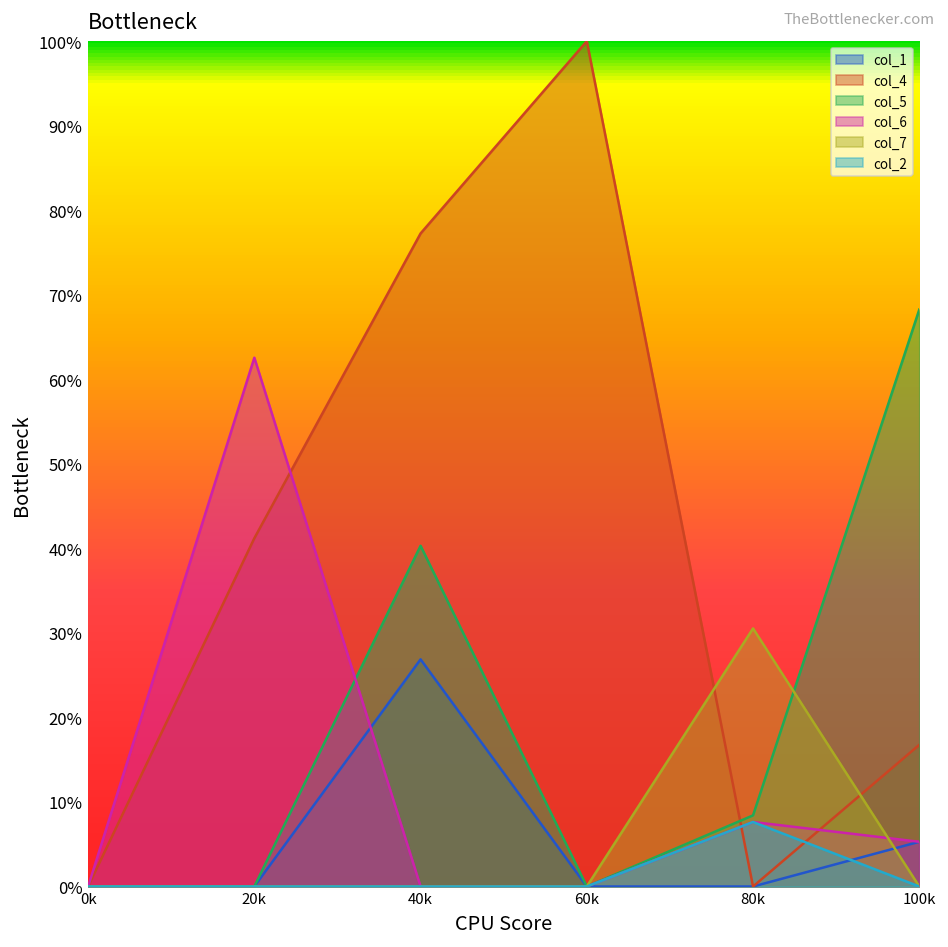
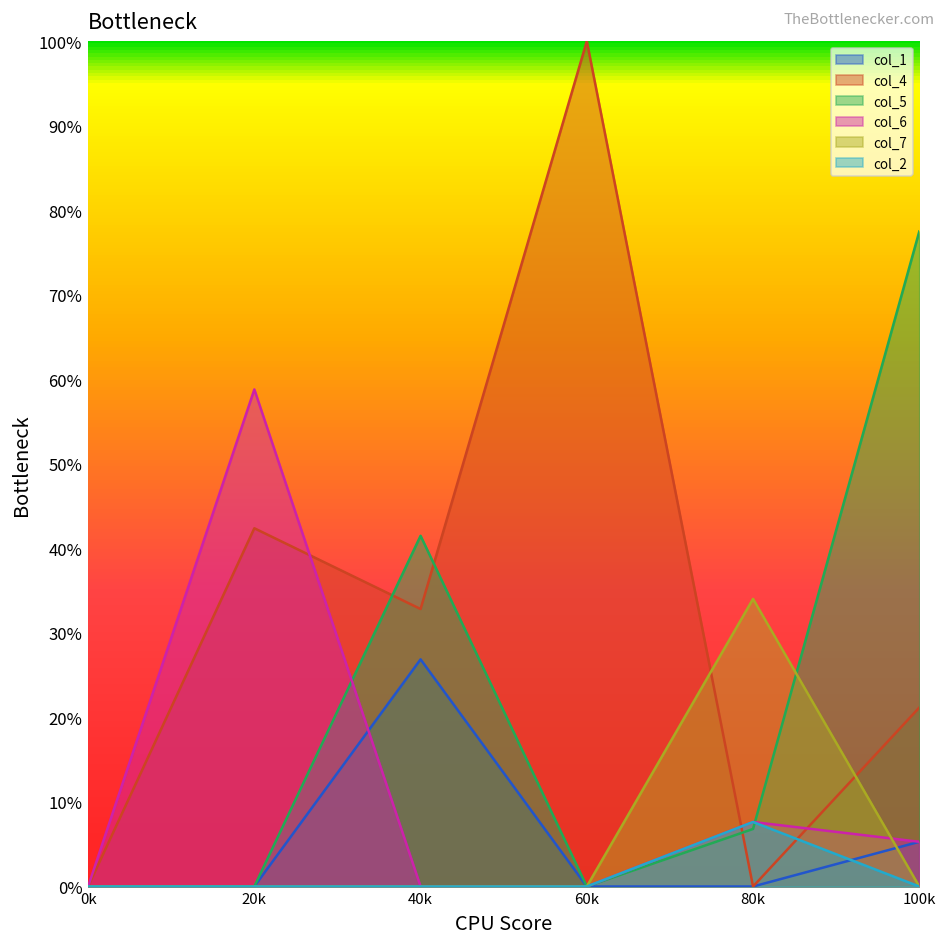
  {
    "col_4": {
-     "20k": "41%",
-     "40k": "77%",
+     "20k": "42%",
+     "40k": "33%",
      "60k": "100%",
-     "100k": "17%"
+     "100k": "21%"
    },
    "col_5": {
-     "40k": "40%",
-     "80k": "8%",
-     "100k": "68%"
+     "40k": "41%",
+     "80k": "7%",
+     "100k": "77%"
    },
    "col_6": {
-     "20k": "63%"
+     "20k": "59%"
    },
    "col_7": {
-     "80k": "31%"
+     "80k": "34%"
    }
  }
